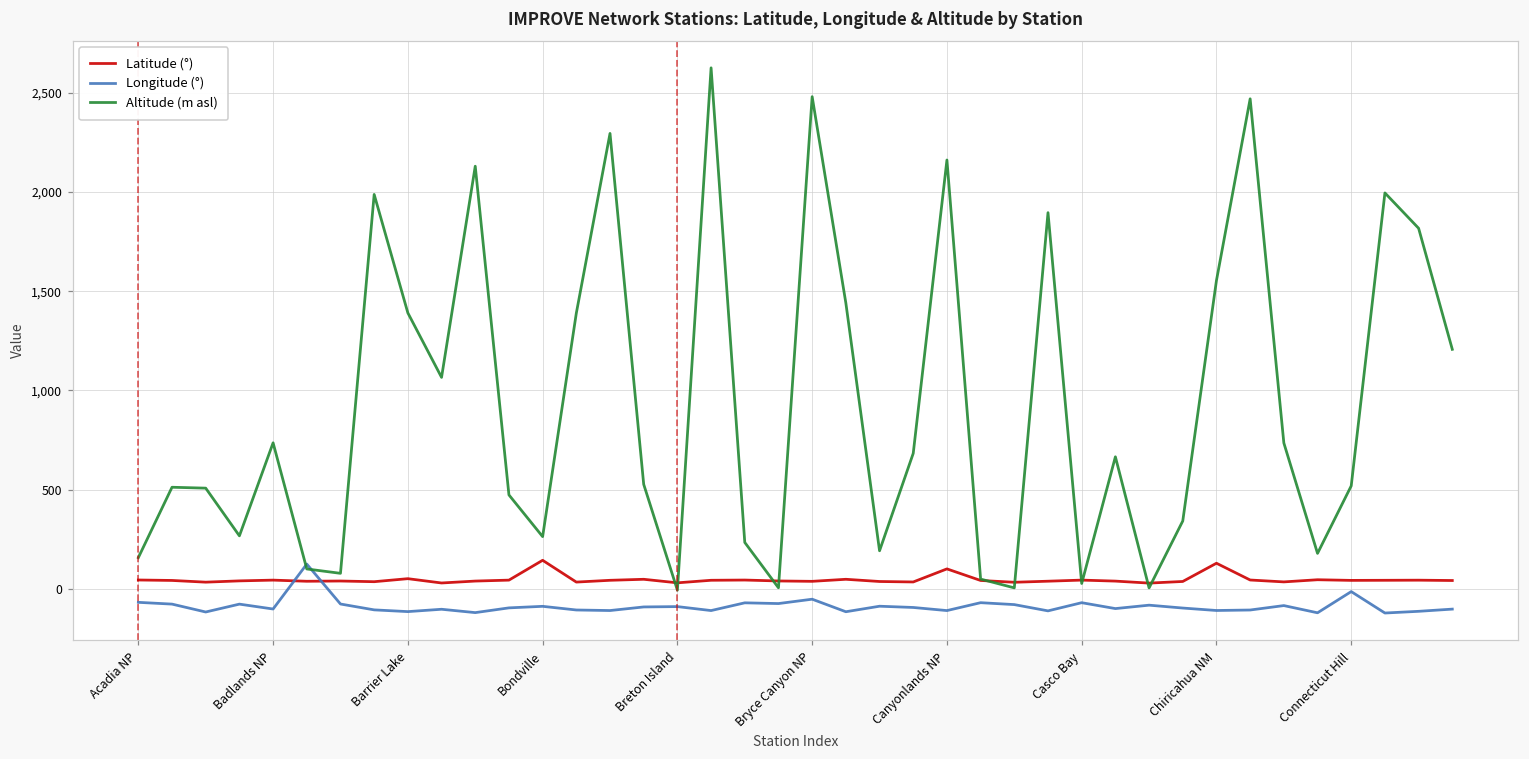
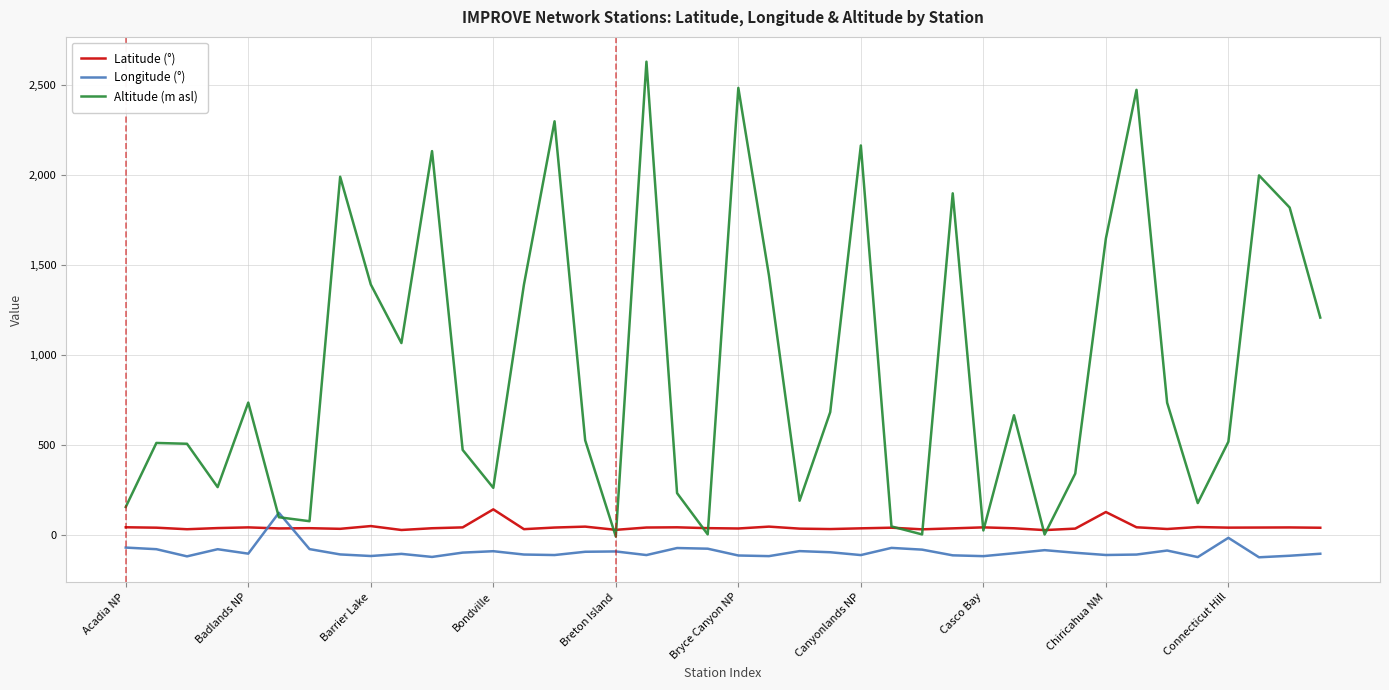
  {
    "Latitude (°)": {
      "Acadia NP": "40",
      "Badlands NP": "40",
      "Barrier Lake": "50",
      "Bondville": "140",
      "Breton Island": "30",
      "Bryce Canyon NP": "40",
-     "Canyonlands NP": "100",
+     "Canyonlands NP": "40",
      "Casco Bay": "40",
      "Chiricahua NM": "130",
      "Connecticut Hill": "40"
    },
    "Longitude (°)": {
      "Acadia NP": "-70",
      "Badlands NP": "-100",
      "Barrier Lake": "-120",
      "Bondville": "-90",
      "Breton Island": "-90",
-     "Bryce Canyon NP": "-50",
+     "Bryce Canyon NP": "-110",
      "Canyonlands NP": "-110",
-     "Casco Bay": "-70",
+     "Casco Bay": "-120",
      "Chiricahua NM": "-110",
      "Connecticut Hill": "-10"
    },
    "Altitude (m asl)": {
      "Acadia NP": "160",
      "Badlands NP": "740",
      "Barrier Lake": "1,390",
      "Bondville": "260",
      "Breton Island": "-10",
      "Bryce Canyon NP": "2,480",
      "Canyonlands NP": "2,160",
      "Casco Bay": "30",
-     "Chiricahua NM": "1,550",
+     "Chiricahua NM": "1,650",
      "Connecticut Hill": "520"
    }
  }
